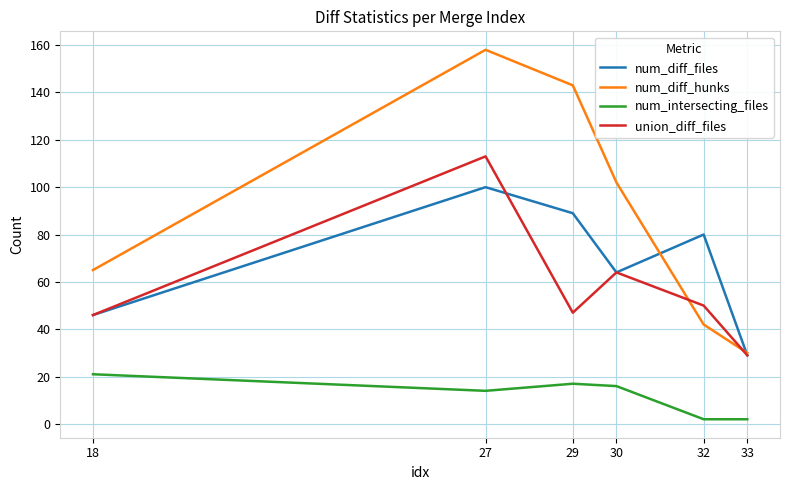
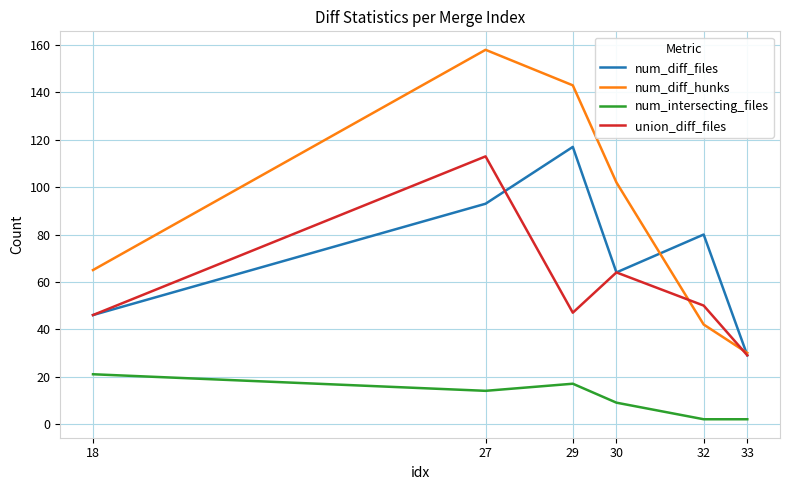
  {
    "num_diff_files": {
-     "27": 100,
-     "29": 89,
+     "27": 93,
+     "29": 117,
      "32": 80
    },
    "num_diff_hunks": {
      "18": 65,
      "27": 158,
      "29": 143,
      "30": 102,
      "32": 42
    },
    "num_intersecting_files": {
      "18": 21,
      "27": 14,
      "29": 17,
-     "30": 16,
+     "30": 9,
      "32": 2,
      "33": 2
    },
    "union_diff_files": {
      "27": 113,
      "29": 47,
      "32": 50
    }
  }
